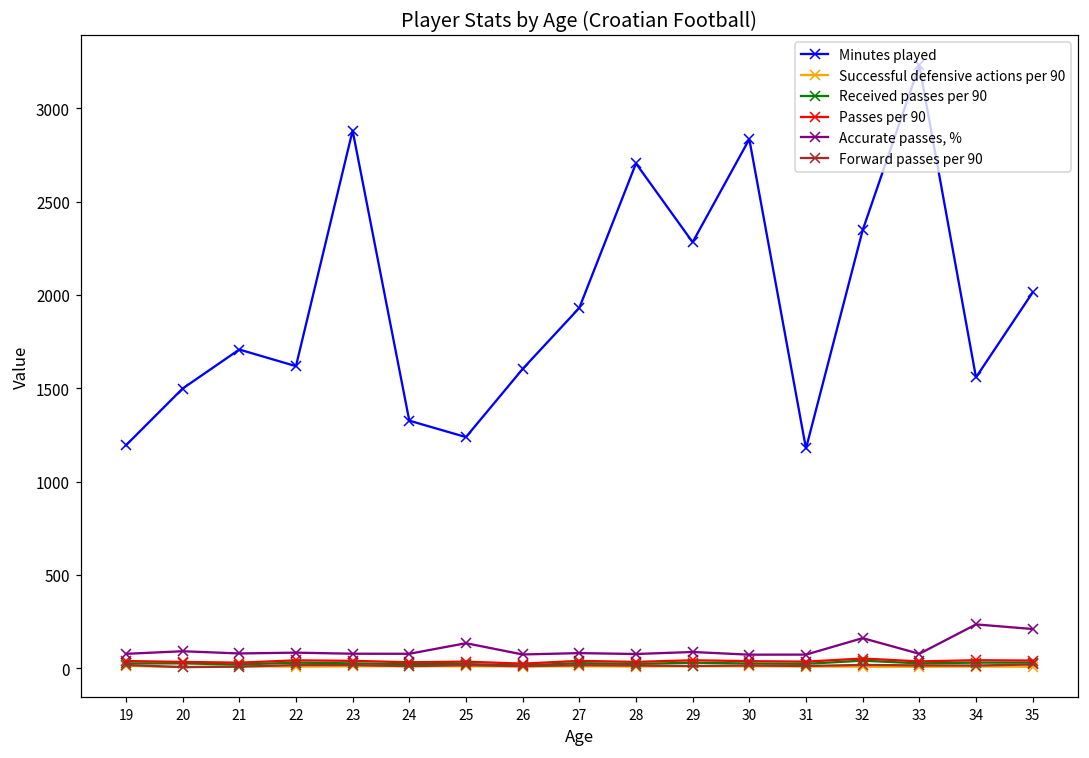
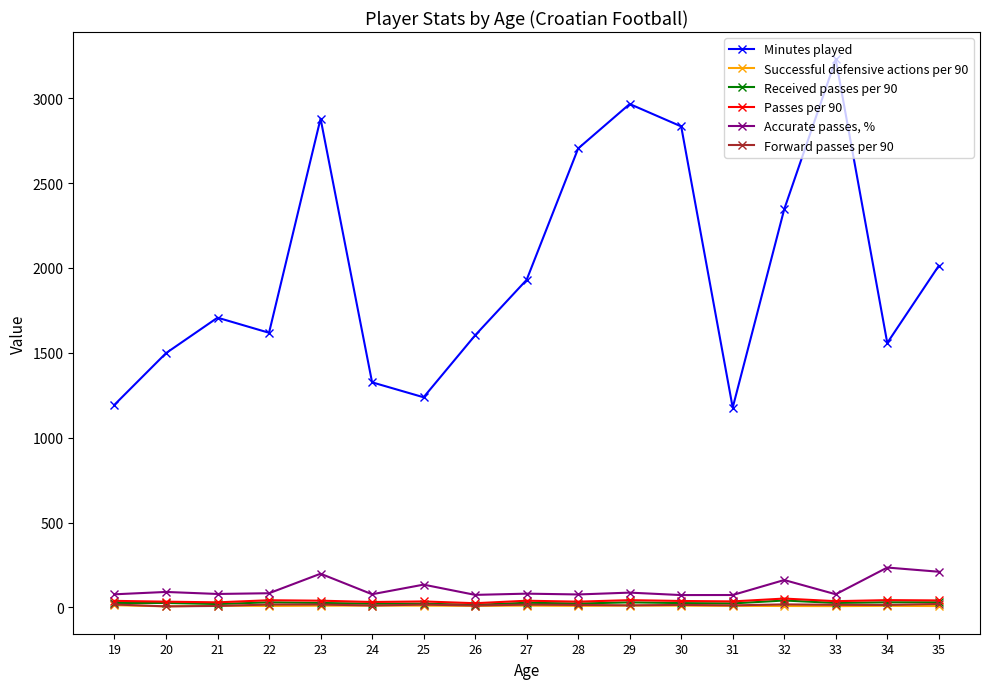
  {
    "Minutes played": {
      "19": 1190,
      "20": 1500,
      "21": 1710,
      "22": 1620,
      "23": 2880,
      "24": 1330,
      "25": 1240,
      "26": 1600,
      "27": 1930,
      "28": 2700,
-     "29": 2280,
+     "29": 2970,
      "30": 2830,
      "31": 1180,
      "32": 2350,
      "34": 1560,
      "35": 2010
    },
    "Accurate passes, %": {
      "19": 80,
      "20": 90,
      "21": 80,
      "22": 80,
-     "23": 80,
+     "23": 200,
      "24": 80,
      "25": 130,
      "26": 70,
      "27": 80,
      "28": 80,
      "29": 90,
      "30": 70,
      "31": 70,
      "32": 160,
      "33": 80,
      "34": 230,
      "35": 210
    }
  }
